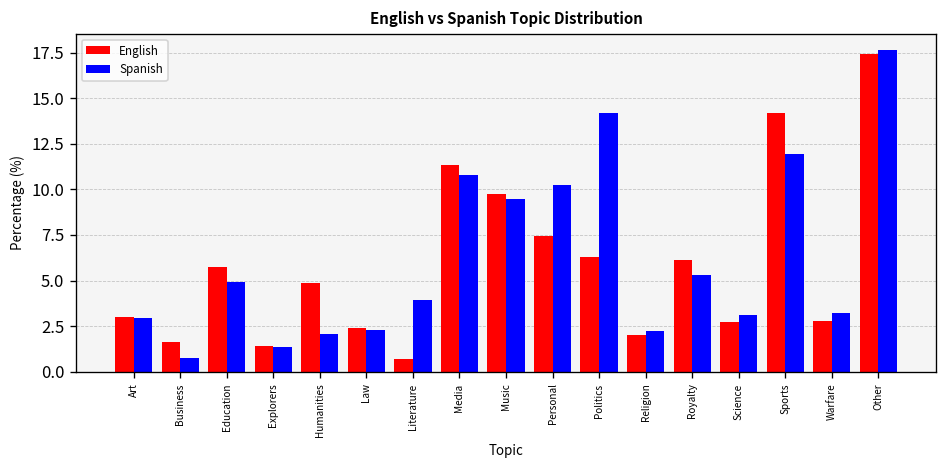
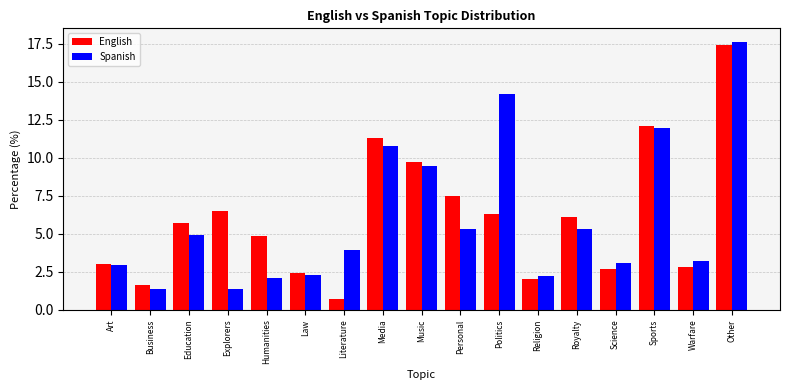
  {
    "English": {
      "Art": 3.0,
      "Business": 1.7,
      "Education": 5.7,
-     "Explorers": 1.4,
+     "Explorers": 6.5,
      "Humanities": 4.8,
      "Law": 2.4,
      "Literature": 0.7,
      "Media": 11.3,
      "Music": 9.7,
      "Personal": 7.5,
      "Politics": 6.3,
      "Religion": 2.0,
      "Royalty": 6.1,
      "Science": 2.7,
-     "Sports": 14.2,
+     "Sports": 12.1,
      "Warfare": 2.8,
      "Other": 17.4
    },
    "Spanish": {
      "Art": 2.9,
-     "Business": 0.8,
+     "Business": 1.4,
      "Education": 4.9,
      "Explorers": 1.4,
      "Humanities": 2.1,
      "Law": 2.3,
      "Literature": 3.9,
      "Media": 10.8,
      "Music": 9.5,
-     "Personal": 10.2,
+     "Personal": 5.3,
      "Politics": 14.2,
      "Religion": 2.2,
      "Royalty": 5.3,
      "Science": 3.1,
      "Sports": 11.9,
      "Warfare": 3.2,
      "Other": 17.6
    }
  }
